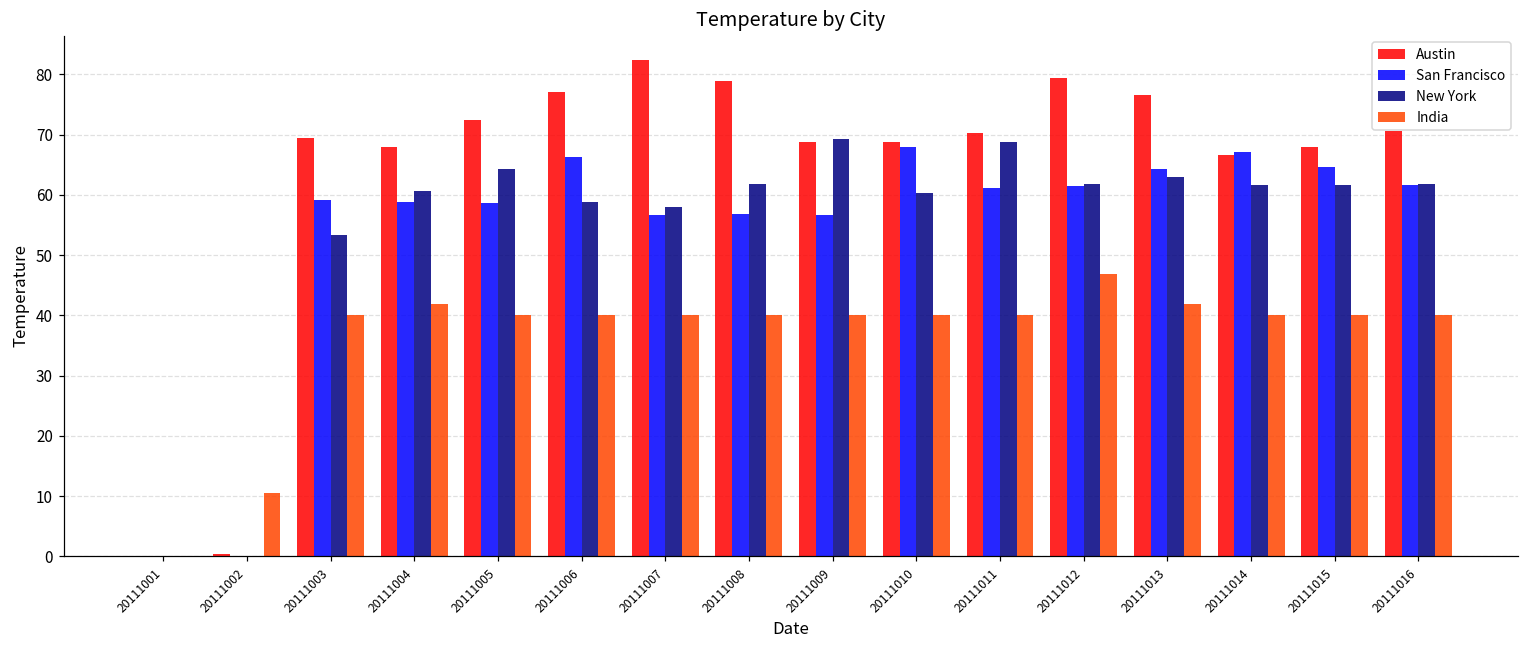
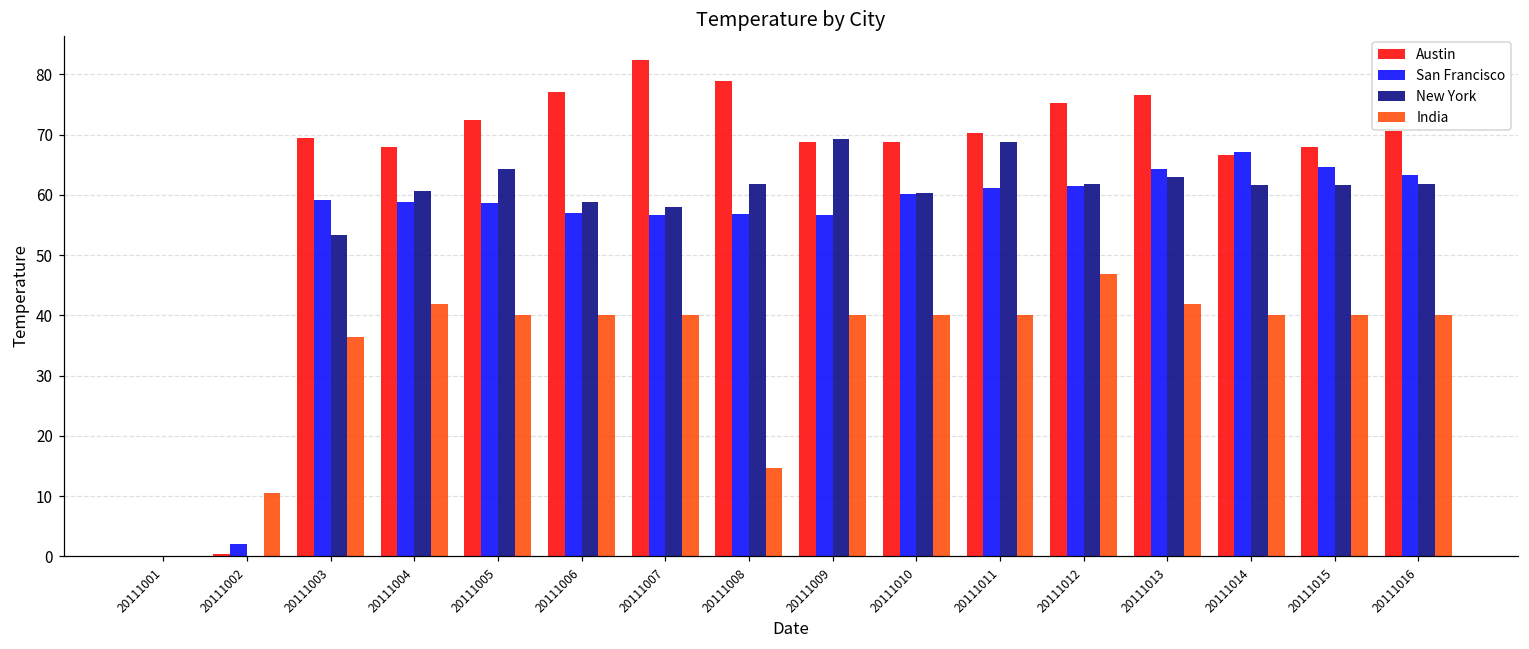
  {
    "Austin": {
      "20111001": 0,
      "20111003": 69,
      "20111004": 68,
      "20111005": 72,
      "20111006": 77,
      "20111007": 82,
      "20111008": 79,
      "20111009": 69,
      "20111010": 69,
      "20111011": 70,
-     "20111012": 79,
+     "20111012": 75,
      "20111013": 77,
      "20111014": 67,
      "20111015": 68
    },
    "San Francisco": {
      "20111001": 0,
-     "20111002": 0,
+     "20111002": 2,
      "20111003": 59,
      "20111004": 59,
      "20111005": 59,
-     "20111006": 66,
+     "20111006": 57,
      "20111007": 57,
      "20111008": 57,
      "20111009": 57,
-     "20111010": 68,
+     "20111010": 60,
      "20111011": 61,
      "20111012": 62,
      "20111013": 64,
      "20111014": 67,
      "20111015": 65,
-     "20111016": 62
+     "20111016": 63
    },
    "New York": {
      "20111001": 0,
      "20111002": 0,
      "20111003": 53,
      "20111004": 61,
      "20111005": 64,
      "20111006": 59,
      "20111007": 58,
      "20111008": 62,
      "20111009": 69,
      "20111010": 60,
      "20111011": 69,
      "20111012": 62,
      "20111013": 63,
      "20111014": 62,
      "20111015": 62,
      "20111016": 62
    },
    "India": {
      "20111001": 0,
      "20111002": 11,
-     "20111003": 40,
+     "20111003": 36,
      "20111004": 42,
      "20111005": 40,
      "20111006": 40,
      "20111007": 40,
-     "20111008": 40,
+     "20111008": 15,
      "20111009": 40,
      "20111010": 40,
      "20111011": 40,
      "20111012": 47,
      "20111013": 42,
      "20111014": 40,
      "20111015": 40,
      "20111016": 40
    }
  }
